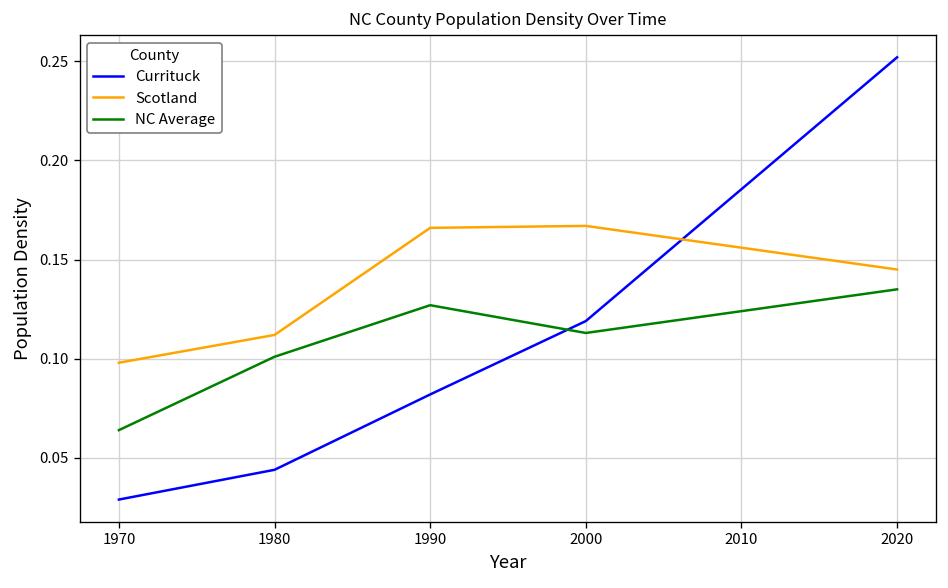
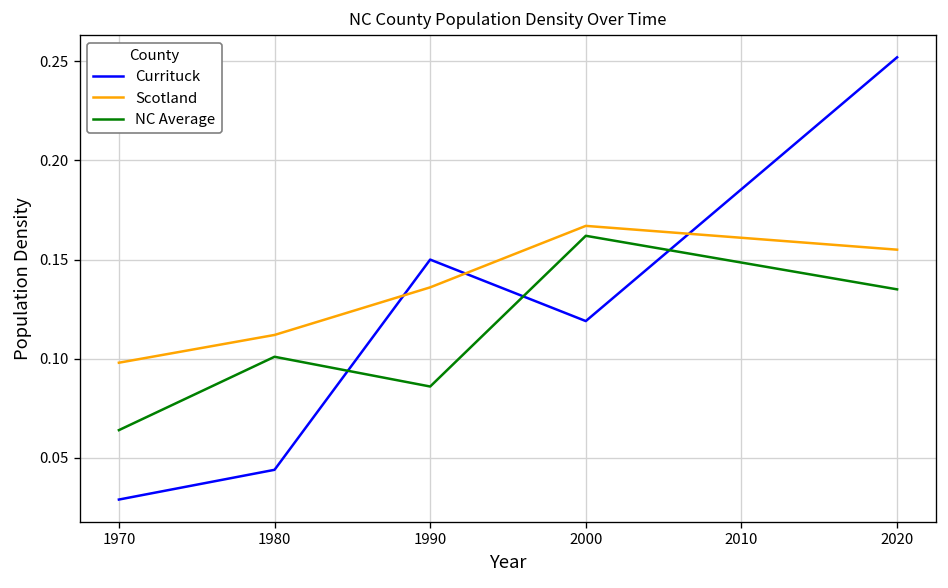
  {
    "Currituck": {
      "1970": 0.029,
      "1980": 0.044,
-     "1990": 0.082,
+     "1990": 0.150,
      "2000": 0.119,
      "2020": 0.252
    },
    "Scotland": {
      "1970": 0.098,
      "1980": 0.112,
-     "1990": 0.166,
+     "1990": 0.136,
      "2000": 0.167,
-     "2020": 0.145
+     "2020": 0.155
    },
    "NC Average": {
      "1970": 0.064,
      "1980": 0.101,
-     "1990": 0.127,
-     "2000": 0.113,
+     "1990": 0.086,
+     "2000": 0.162,
      "2020": 0.135
    }
  }
